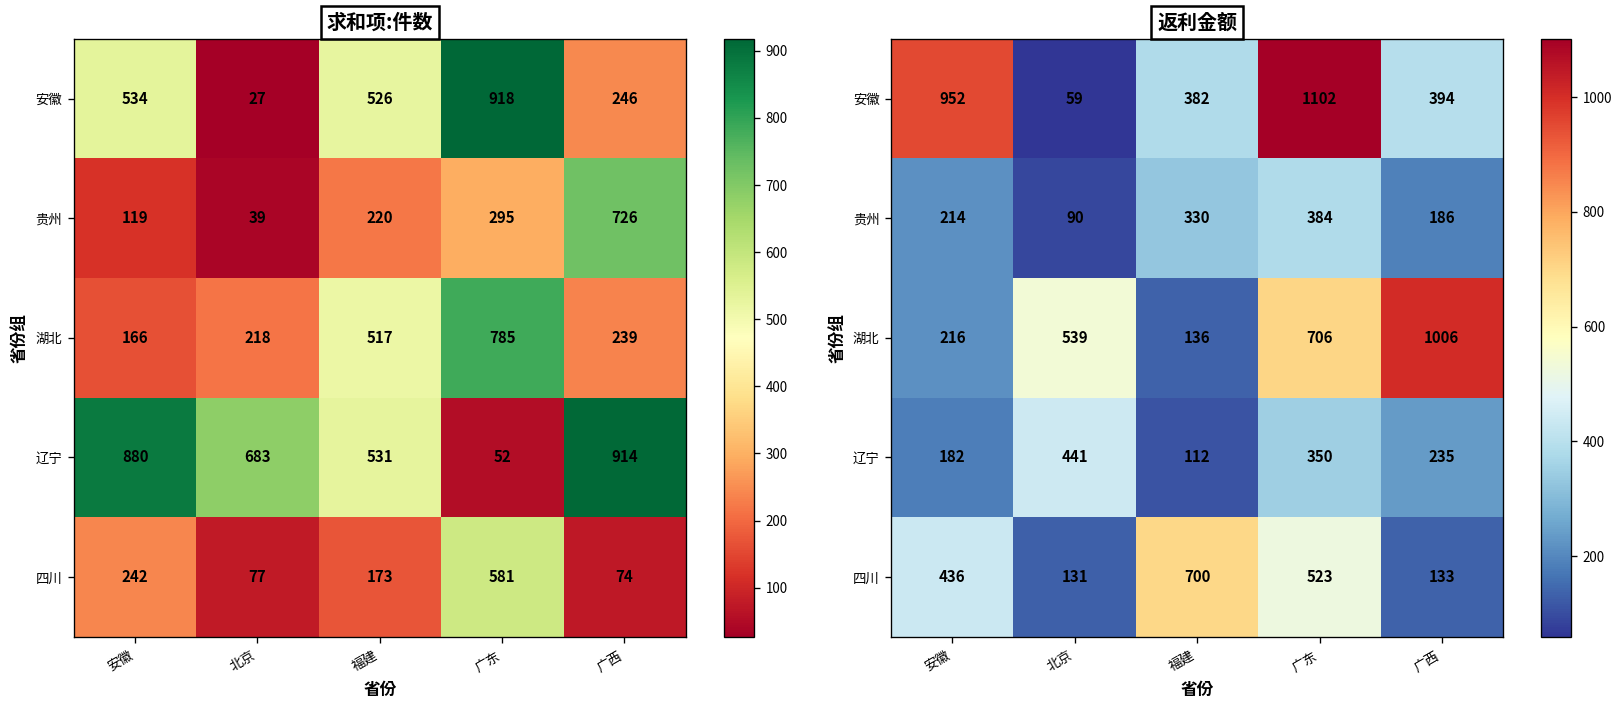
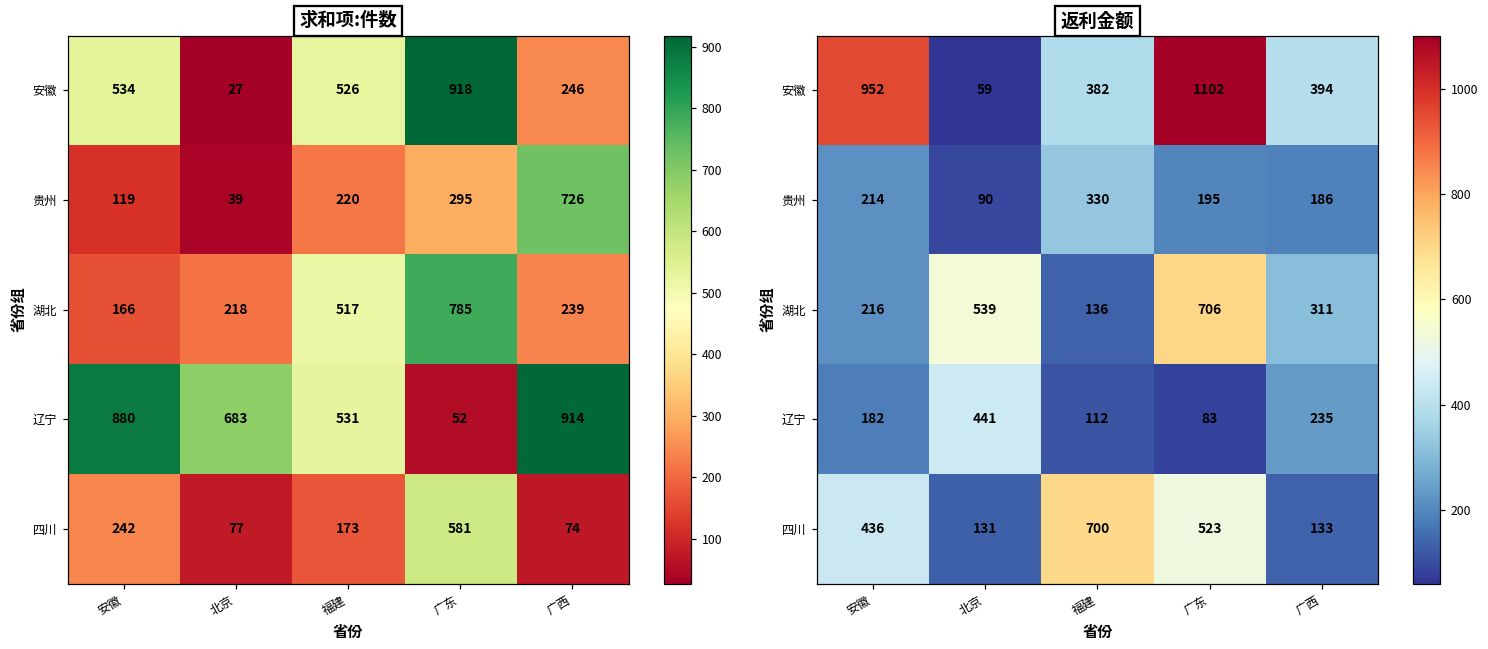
  {
    "求和项:件数": {
      "安徽": {
        "安徽": 534,
        "北京": 27,
        "福建": 526,
        "广东": 918,
        "广西": 246
      },
      "贵州": {
        "安徽": 119,
        "北京": 39,
        "福建": 220,
        "广东": 295,
        "广西": 726
      },
      "湖北": {
        "安徽": 166,
        "北京": 218,
        "福建": 517,
        "广东": 785,
        "广西": 239
      },
      "辽宁": {
        "安徽": 880,
        "北京": 683,
        "福建": 531,
        "广东": 52,
        "广西": 914
      },
      "四川": {
        "安徽": 242,
        "北京": 77,
        "福建": 173,
        "广东": 581,
        "广西": 74
      }
    },
    "返利金额": {
      "安徽": {
        "安徽": 952,
        "北京": 59,
        "福建": 382,
        "广东": 1102,
        "广西": 394
      },
      "贵州": {
        "安徽": 214,
        "北京": 90,
        "福建": 330,
-       "广东": 384,
+       "广东": 195,
        "广西": 186
      },
      "湖北": {
        "安徽": 216,
        "北京": 539,
        "福建": 136,
        "广东": 706,
-       "广西": 1006
+       "广西": 311
      },
      "辽宁": {
        "安徽": 182,
        "北京": 441,
        "福建": 112,
-       "广东": 350,
+       "广东": 83,
        "广西": 235
      },
      "四川": {
        "安徽": 436,
        "北京": 131,
        "福建": 700,
        "广东": 523,
        "广西": 133
      }
    }
  }
